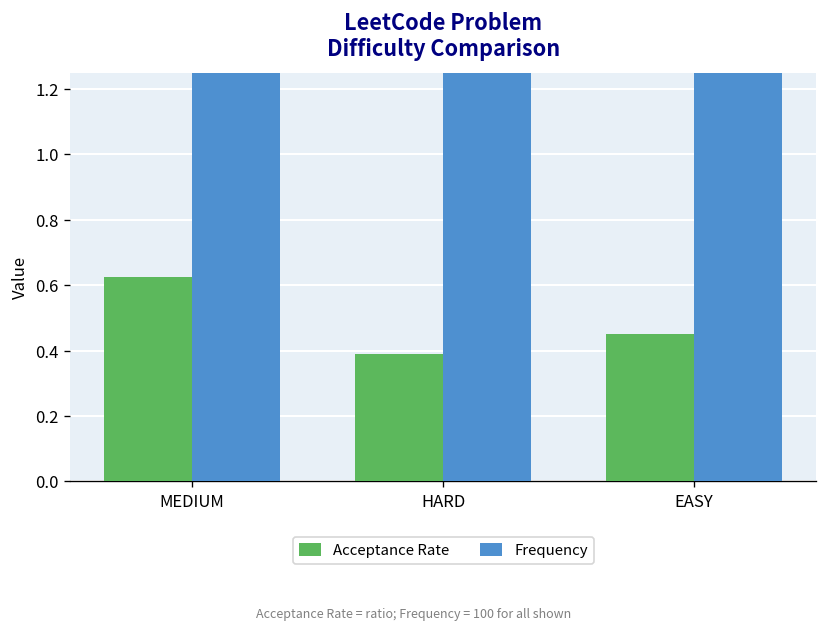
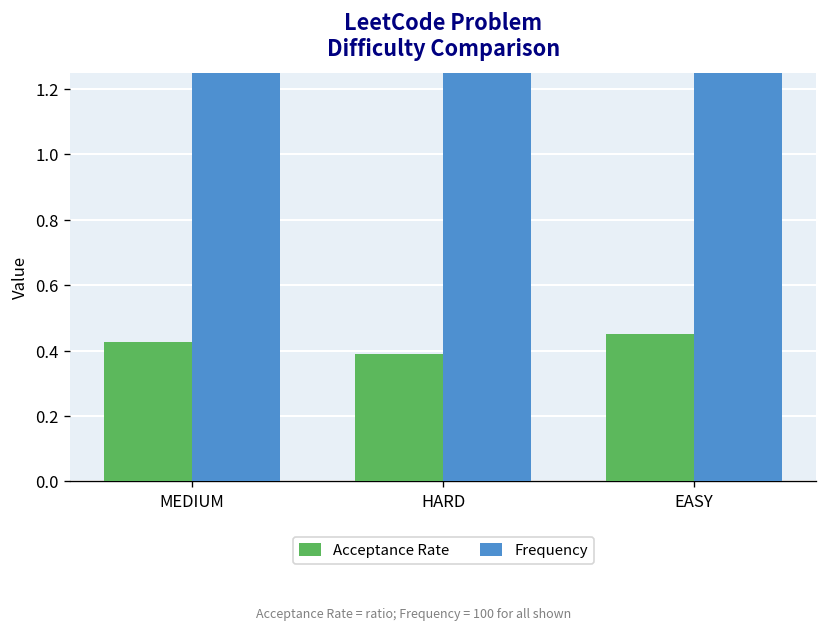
  {
    "Acceptance Rate": {
-     "MEDIUM": 0.63,
+     "MEDIUM": 0.43,
      "HARD": 0.39,
      "EASY": 0.45
    }
  }
